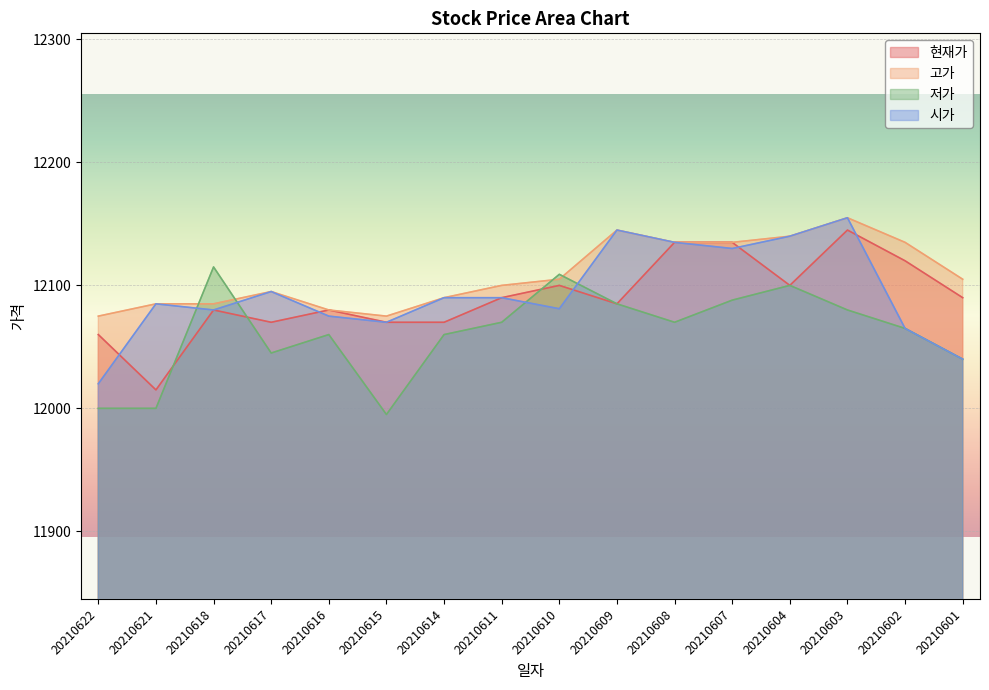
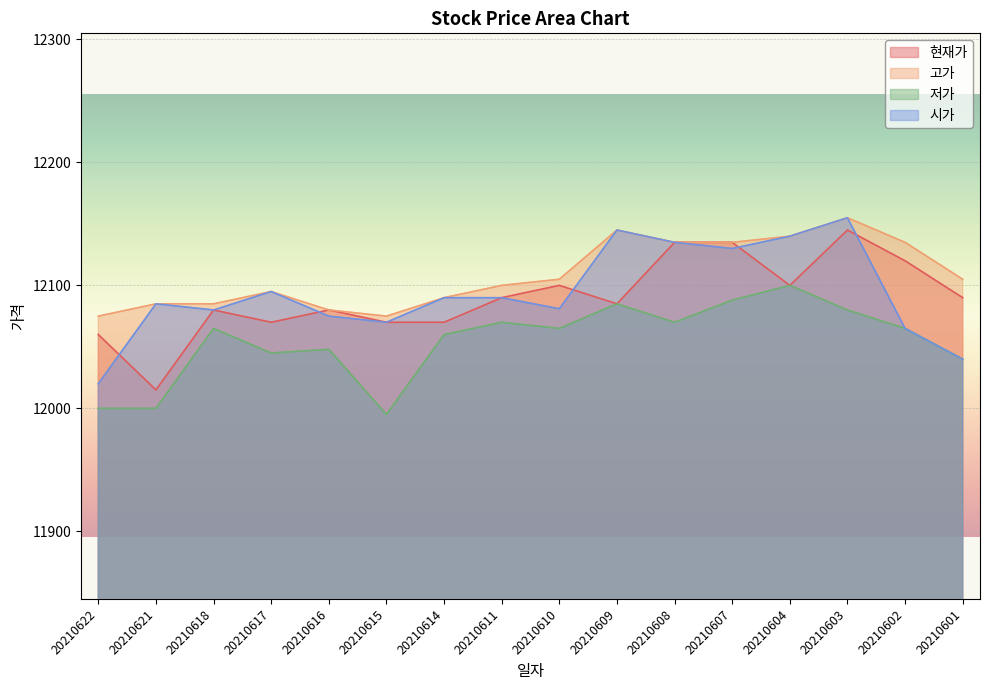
  {
    "저가": {
      "20210622": 12000,
      "20210621": 12000,
-     "20210618": 12115,
+     "20210618": 12065,
      "20210617": 12045,
-     "20210616": 12060,
+     "20210616": 12048,
      "20210615": 11995,
      "20210614": 12060,
      "20210611": 12070,
-     "20210610": 12109,
+     "20210610": 12065,
      "20210608": 12070,
      "20210607": 12088,
      "20210603": 12080
    },
    "시가": {
      "20210622": 12020,
      "20210616": 12075,
      "20210610": 12081,
      "20210607": 12130
    }
  }
